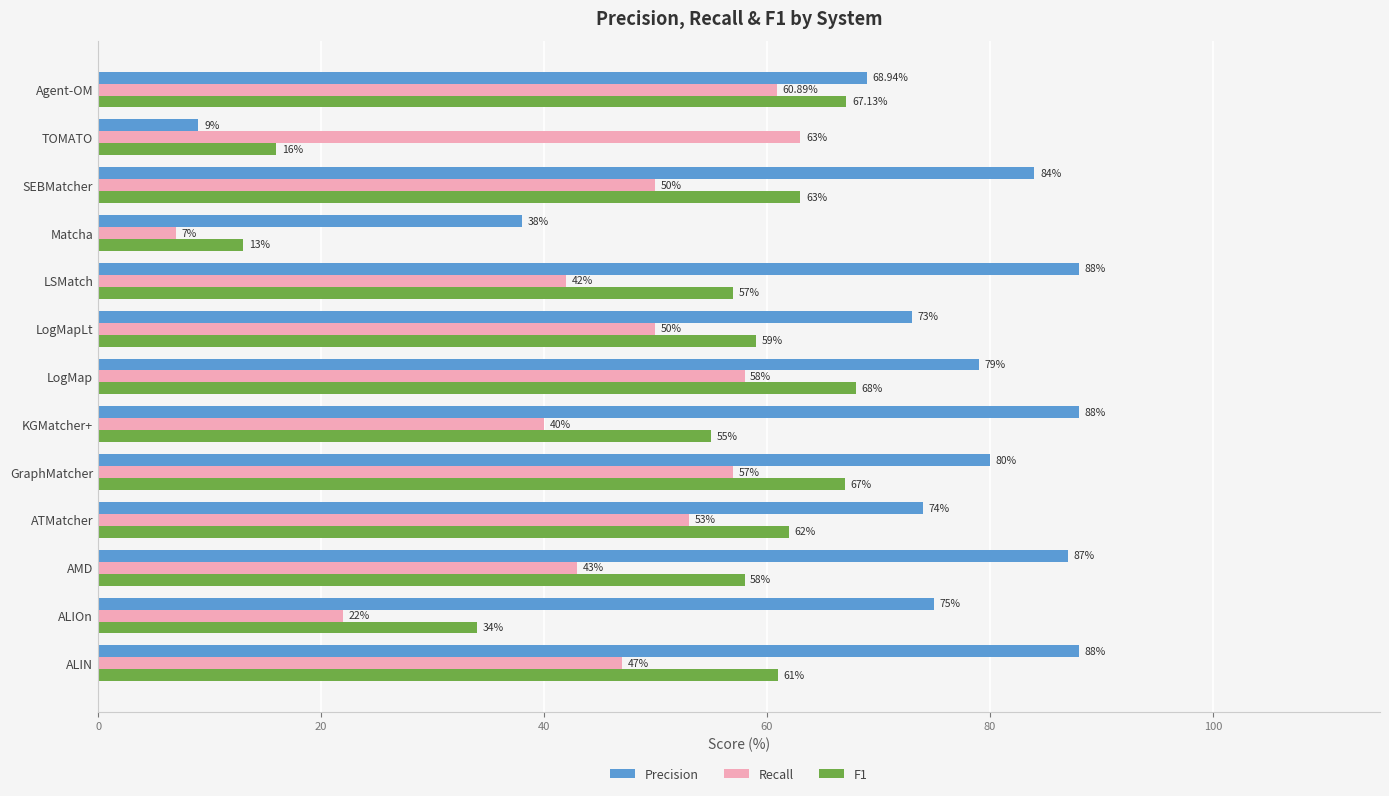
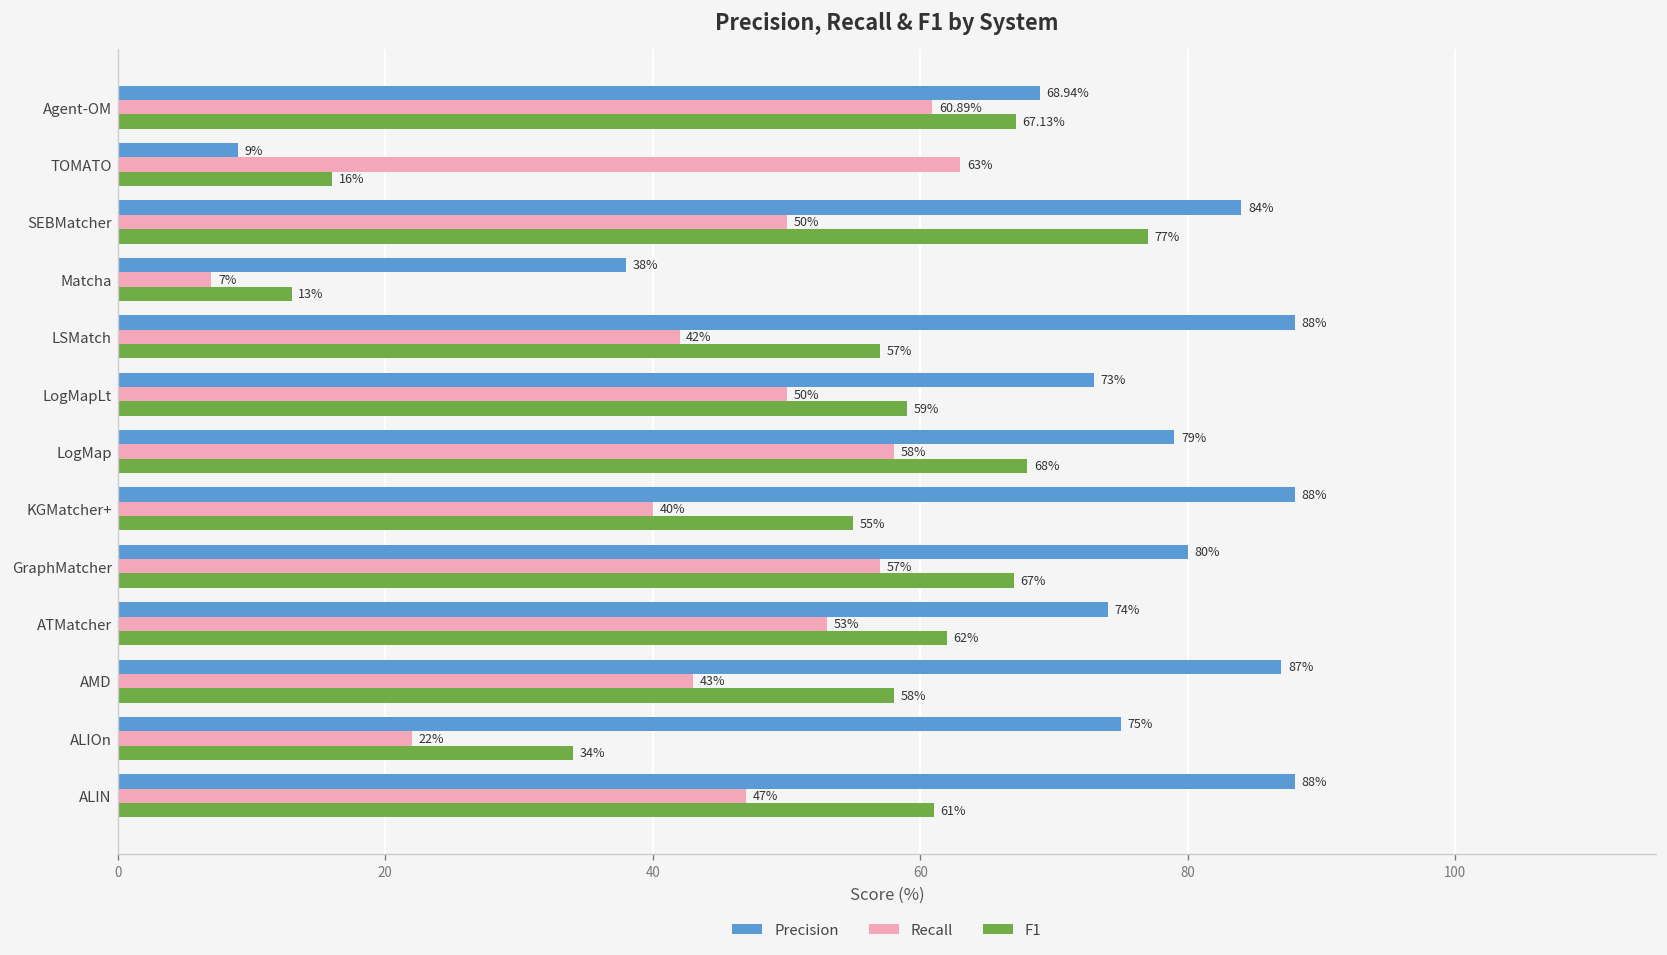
  {
    "Precision": {
      "Agent-OM": "68.94%",
      "TOMATO": "9%",
      "SEBMatcher": "84%",
      "Matcha": "38%",
      "LSMatch": "88%",
      "LogMapLt": "73%",
      "LogMap": "79%",
      "KGMatcher+": "88%",
      "GraphMatcher": "80%",
      "ATMatcher": "74%",
      "AMD": "87%",
      "ALIOn": "75%",
      "ALIN": "88%"
    },
    "Recall": {
      "Agent-OM": "60.89%",
      "TOMATO": "63%",
      "SEBMatcher": "50%",
      "Matcha": "7%",
      "LSMatch": "42%",
      "LogMapLt": "50%",
      "LogMap": "58%",
      "KGMatcher+": "40%",
      "GraphMatcher": "57%",
      "ATMatcher": "53%",
      "AMD": "43%",
      "ALIOn": "22%",
      "ALIN": "47%"
    },
    "F1": {
      "Agent-OM": "67.13%",
      "TOMATO": "16%",
-     "SEBMatcher": "63%",
+     "SEBMatcher": "77%",
      "Matcha": "13%",
      "LSMatch": "57%",
      "LogMapLt": "59%",
      "LogMap": "68%",
      "KGMatcher+": "55%",
      "GraphMatcher": "67%",
      "ATMatcher": "62%",
      "AMD": "58%",
      "ALIOn": "34%",
      "ALIN": "61%"
    }
  }
